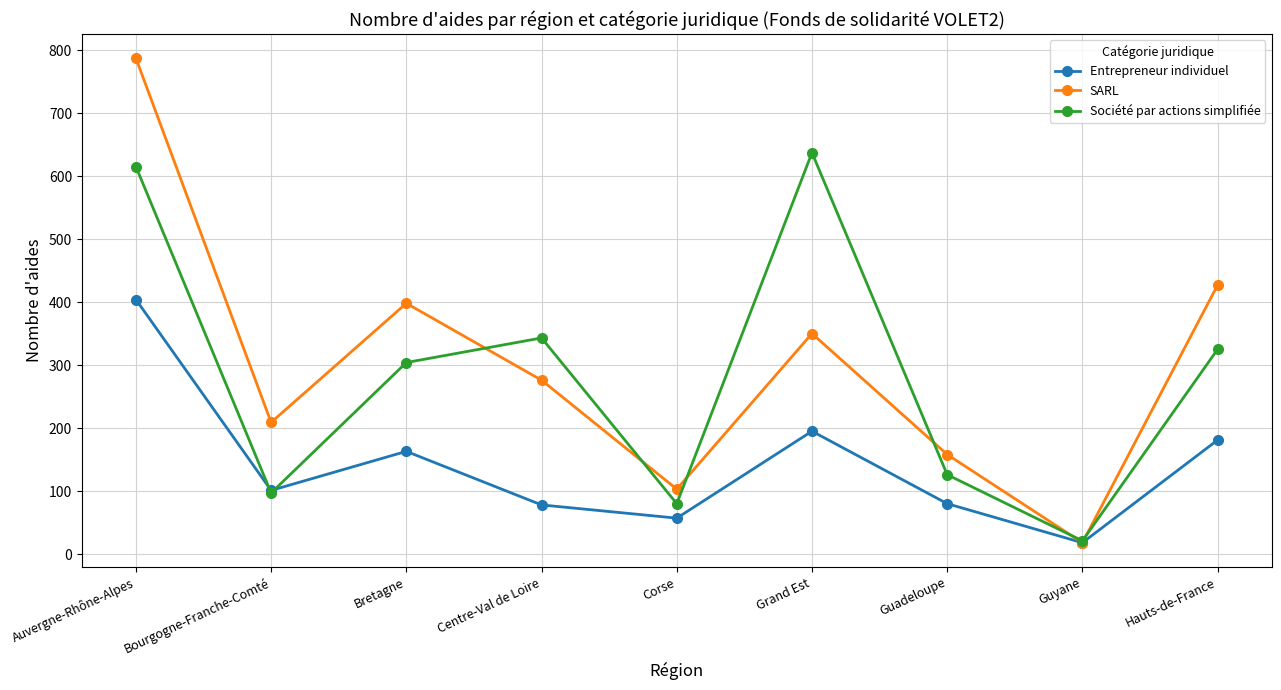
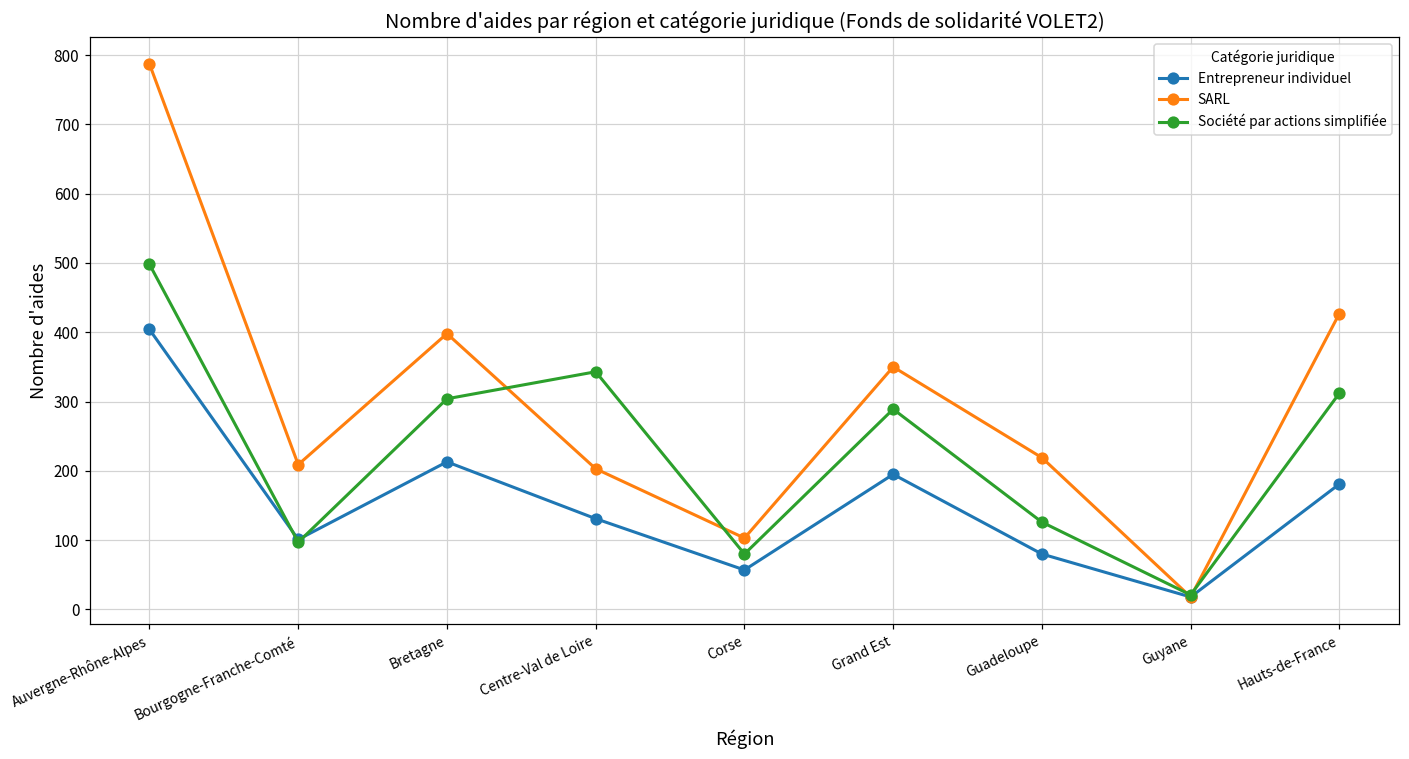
  {
    "Entrepreneur individuel": {
      "Auvergne-Rhône-Alpes": 400,
-     "Bretagne": 160,
-     "Centre-Val de Loire": 80,
+     "Bretagne": 210,
+     "Centre-Val de Loire": 130,
      "Corse": 60,
      "Grand Est": 200,
      "Guadeloupe": 80,
      "Hauts-de-France": 180
    },
    "SARL": {
      "Auvergne-Rhône-Alpes": 790,
      "Bourgogne-Franche-Comté": 210,
      "Bretagne": 400,
-     "Centre-Val de Loire": 280,
+     "Centre-Val de Loire": 200,
      "Corse": 100,
      "Grand Est": 350,
-     "Guadeloupe": 160,
+     "Guadeloupe": 220,
      "Hauts-de-France": 430
    },
    "Société par actions simplifiée": {
-     "Auvergne-Rhône-Alpes": 620,
+     "Auvergne-Rhône-Alpes": 500,
      "Bretagne": 300,
      "Centre-Val de Loire": 340,
      "Corse": 80,
-     "Grand Est": 640,
+     "Grand Est": 290,
      "Guadeloupe": 130,
-     "Hauts-de-France": 330
+     "Hauts-de-France": 310
    }
  }
